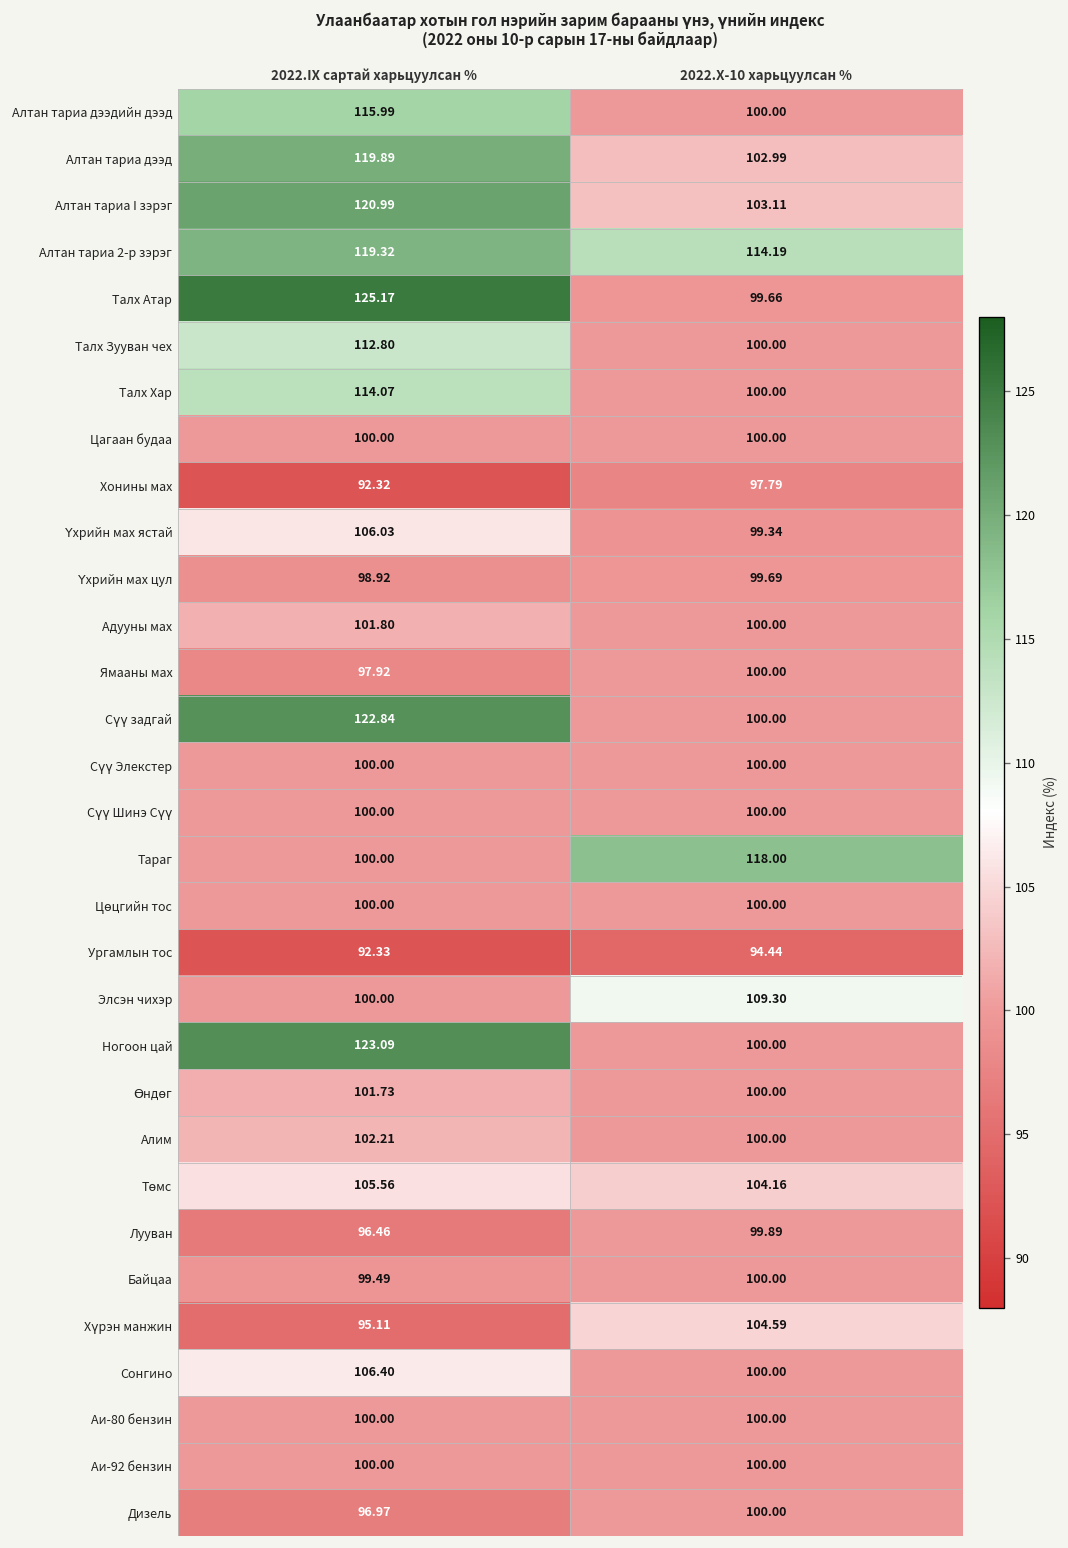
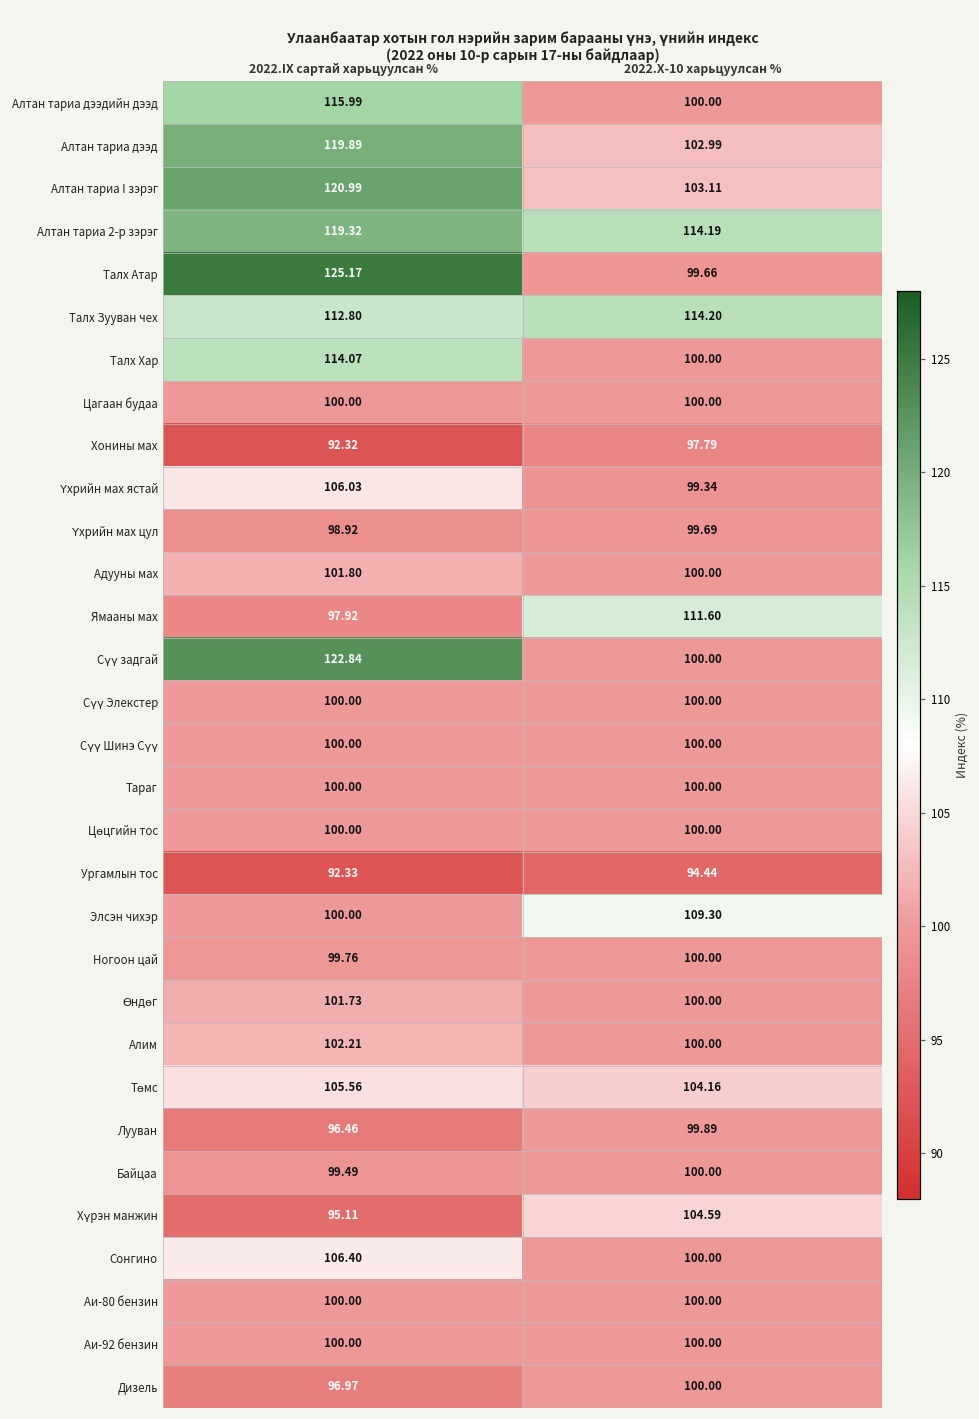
  {
    "Алтан тариа дээдийн дээд": {
      "2022.IX сартай харьцуулсан %": 115.99,
      "2022.X-10 харьцуулсан %": 100.00
    },
    "Алтан тариа дээд": {
      "2022.IX сартай харьцуулсан %": 119.89,
      "2022.X-10 харьцуулсан %": 102.99
    },
    "Алтан тариа I зэрэг": {
      "2022.IX сартай харьцуулсан %": 120.99,
      "2022.X-10 харьцуулсан %": 103.11
    },
    "Алтан тариа 2-р зэрэг": {
      "2022.IX сартай харьцуулсан %": 119.32,
      "2022.X-10 харьцуулсан %": 114.19
    },
    "Талх Атар": {
      "2022.IX сартай харьцуулсан %": 125.17,
      "2022.X-10 харьцуулсан %": 99.66
    },
    "Талх Зууван чех": {
      "2022.IX сартай харьцуулсан %": 112.80,
-     "2022.X-10 харьцуулсан %": 100.00
+     "2022.X-10 харьцуулсан %": 114.20
    },
    "Талх Хар": {
      "2022.IX сартай харьцуулсан %": 114.07,
      "2022.X-10 харьцуулсан %": 100.00
    },
    "Цагаан будаа": {
      "2022.IX сартай харьцуулсан %": 100.00,
      "2022.X-10 харьцуулсан %": 100.00
    },
    "Хонины мах": {
      "2022.IX сартай харьцуулсан %": 92.32,
      "2022.X-10 харьцуулсан %": 97.79
    },
    "Үхрийн мах ястай": {
      "2022.IX сартай харьцуулсан %": 106.03,
      "2022.X-10 харьцуулсан %": 99.34
    },
    "Үхрийн мах цул": {
      "2022.IX сартай харьцуулсан %": 98.92,
      "2022.X-10 харьцуулсан %": 99.69
    },
    "Адууны мах": {
      "2022.IX сартай харьцуулсан %": 101.80,
      "2022.X-10 харьцуулсан %": 100.00
    },
    "Ямааны мах": {
      "2022.IX сартай харьцуулсан %": 97.92,
-     "2022.X-10 харьцуулсан %": 100.00
+     "2022.X-10 харьцуулсан %": 111.60
    },
    "Сүү задгай": {
      "2022.IX сартай харьцуулсан %": 122.84,
      "2022.X-10 харьцуулсан %": 100.00
    },
    "Сүү Элекстер": {
      "2022.IX сартай харьцуулсан %": 100.00,
      "2022.X-10 харьцуулсан %": 100.00
    },
    "Сүү Шинэ Сүү": {
      "2022.IX сартай харьцуулсан %": 100.00,
      "2022.X-10 харьцуулсан %": 100.00
    },
    "Тараг": {
      "2022.IX сартай харьцуулсан %": 100.00,
-     "2022.X-10 харьцуулсан %": 118.00
+     "2022.X-10 харьцуулсан %": 100.00
    },
    "Цөцгийн тос": {
      "2022.IX сартай харьцуулсан %": 100.00,
      "2022.X-10 харьцуулсан %": 100.00
    },
    "Ургамлын тос": {
      "2022.IX сартай харьцуулсан %": 92.33,
      "2022.X-10 харьцуулсан %": 94.44
    },
    "Элсэн чихэр": {
      "2022.IX сартай харьцуулсан %": 100.00,
      "2022.X-10 харьцуулсан %": 109.30
    },
    "Ногоон цай": {
-     "2022.IX сартай харьцуулсан %": 123.09,
+     "2022.IX сартай харьцуулсан %": 99.76,
      "2022.X-10 харьцуулсан %": 100.00
    },
    "Өндөг": {
      "2022.IX сартай харьцуулсан %": 101.73,
      "2022.X-10 харьцуулсан %": 100.00
    },
    "Алим": {
      "2022.IX сартай харьцуулсан %": 102.21,
      "2022.X-10 харьцуулсан %": 100.00
    },
    "Төмс": {
      "2022.IX сартай харьцуулсан %": 105.56,
      "2022.X-10 харьцуулсан %": 104.16
    },
    "Лууван": {
      "2022.IX сартай харьцуулсан %": 96.46,
      "2022.X-10 харьцуулсан %": 99.89
    },
    "Байцаа": {
      "2022.IX сартай харьцуулсан %": 99.49,
      "2022.X-10 харьцуулсан %": 100.00
    },
    "Хүрэн манжин": {
      "2022.IX сартай харьцуулсан %": 95.11,
      "2022.X-10 харьцуулсан %": 104.59
    },
    "Сонгино": {
      "2022.IX сартай харьцуулсан %": 106.40,
      "2022.X-10 харьцуулсан %": 100.00
    },
    "Аи-80 бензин": {
      "2022.IX сартай харьцуулсан %": 100.00,
      "2022.X-10 харьцуулсан %": 100.00
    },
    "Аи-92 бензин": {
      "2022.IX сартай харьцуулсан %": 100.00,
      "2022.X-10 харьцуулсан %": 100.00
    },
    "Дизель": {
      "2022.IX сартай харьцуулсан %": 96.97,
      "2022.X-10 харьцуулсан %": 100.00
    }
  }
